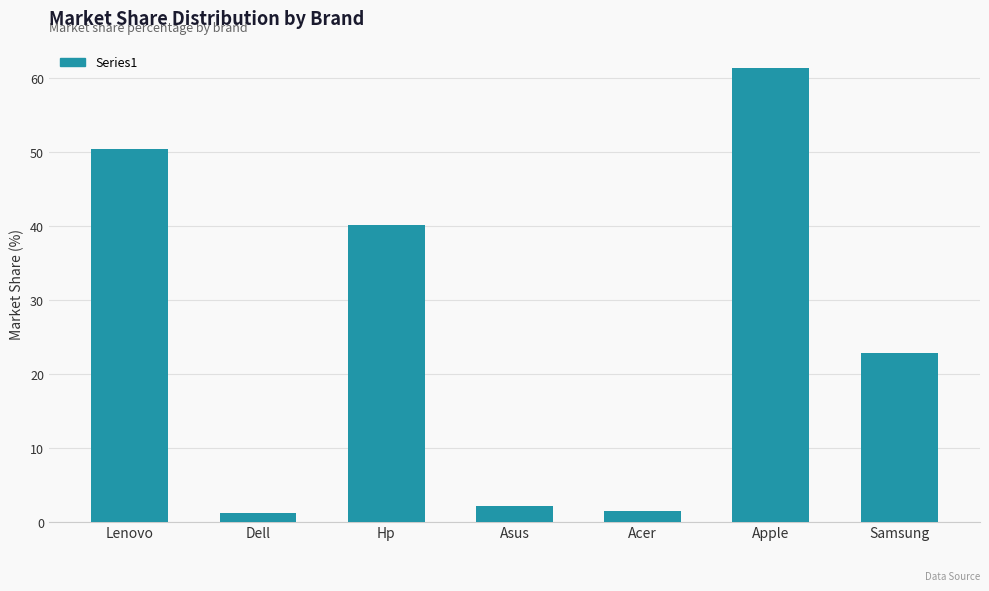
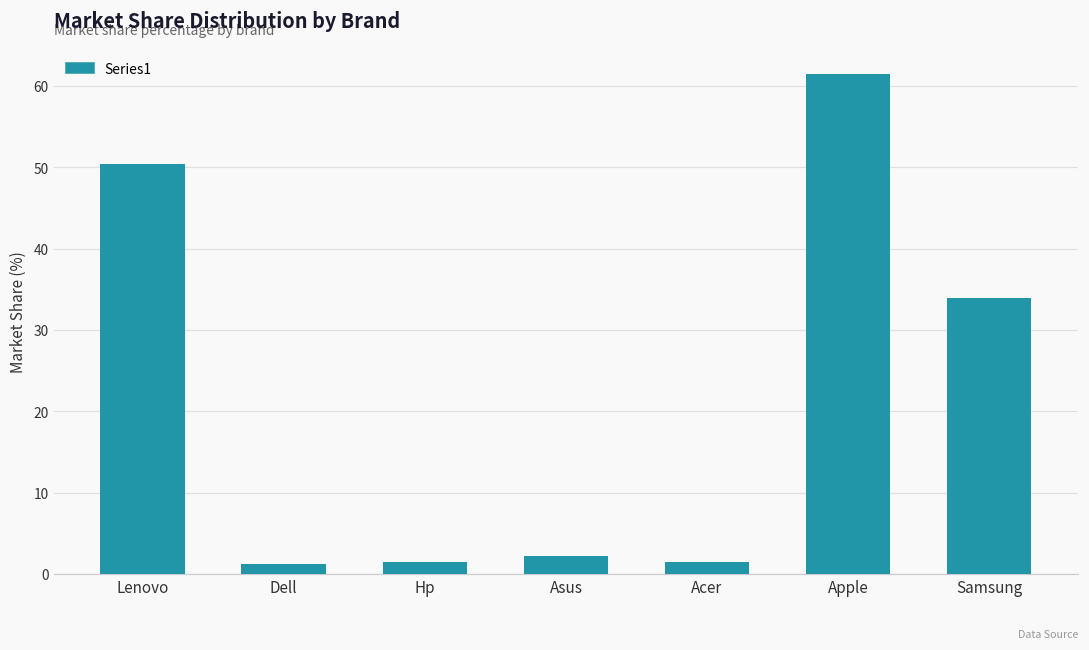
  {
    "Lenovo": 50,
    "Dell": 1,
-   "Hp": 40,
+   "Hp": 2,
    "Asus": 2,
    "Acer": 2,
    "Apple": 61,
-   "Samsung": 23
+   "Samsung": 34
  }
